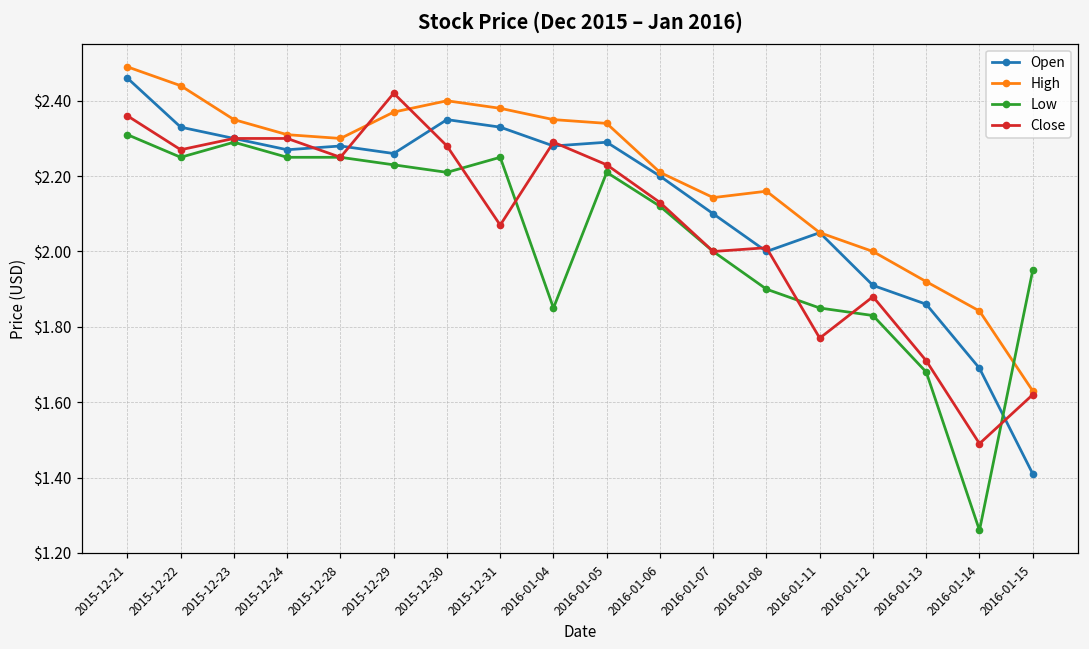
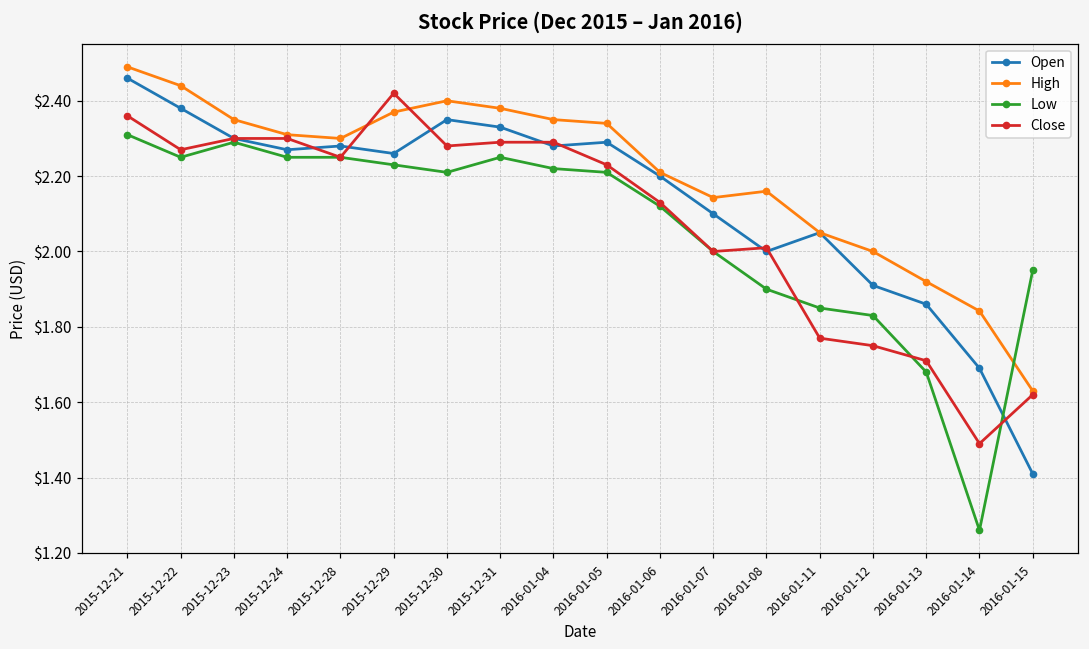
  {
    "Open": {
      "2015-12-21": "$2.46",
-     "2015-12-22": "$2.33",
+     "2015-12-22": "$2.38",
      "2015-12-24": "$2.27",
      "2015-12-28": "$2.28",
      "2015-12-29": "$2.26",
      "2015-12-30": "$2.35",
      "2015-12-31": "$2.33",
      "2016-01-04": "$2.28",
      "2016-01-05": "$2.29",
      "2016-01-06": "$2.20",
      "2016-01-07": "$2.10",
      "2016-01-08": "$2.00",
      "2016-01-12": "$1.91",
      "2016-01-13": "$1.86",
      "2016-01-14": "$1.69",
      "2016-01-15": "$1.41"
    },
    "High": {
      "2015-12-21": "$2.49",
      "2015-12-22": "$2.44",
      "2015-12-23": "$2.35",
      "2015-12-24": "$2.31",
      "2015-12-28": "$2.30",
      "2015-12-29": "$2.37",
      "2015-12-30": "$2.40",
      "2015-12-31": "$2.38",
      "2016-01-04": "$2.35",
      "2016-01-05": "$2.34",
      "2016-01-06": "$2.21",
      "2016-01-07": "$2.14",
      "2016-01-08": "$2.16",
      "2016-01-12": "$2.00",
      "2016-01-13": "$1.92",
      "2016-01-14": "$1.84",
      "2016-01-15": "$1.63"
    },
    "Low": {
      "2015-12-21": "$2.31",
      "2015-12-22": "$2.25",
      "2015-12-23": "$2.29",
      "2015-12-24": "$2.25",
      "2015-12-29": "$2.23",
      "2015-12-30": "$2.21",
      "2015-12-31": "$2.25",
-     "2016-01-04": "$1.85",
+     "2016-01-04": "$2.22",
      "2016-01-05": "$2.21",
      "2016-01-06": "$2.12",
      "2016-01-08": "$1.90",
      "2016-01-11": "$1.85",
      "2016-01-12": "$1.83",
      "2016-01-13": "$1.68",
      "2016-01-14": "$1.26",
      "2016-01-15": "$1.95"
    },
    "Close": {
      "2015-12-21": "$2.36",
      "2015-12-22": "$2.27",
      "2015-12-24": "$2.30",
      "2015-12-29": "$2.42",
      "2015-12-30": "$2.28",
-     "2015-12-31": "$2.07",
+     "2015-12-31": "$2.29",
      "2016-01-04": "$2.29",
      "2016-01-05": "$2.23",
      "2016-01-06": "$2.13",
      "2016-01-08": "$2.01",
      "2016-01-11": "$1.77",
-     "2016-01-12": "$1.88",
+     "2016-01-12": "$1.75",
      "2016-01-13": "$1.71",
      "2016-01-14": "$1.49",
      "2016-01-15": "$1.62"
    }
  }
